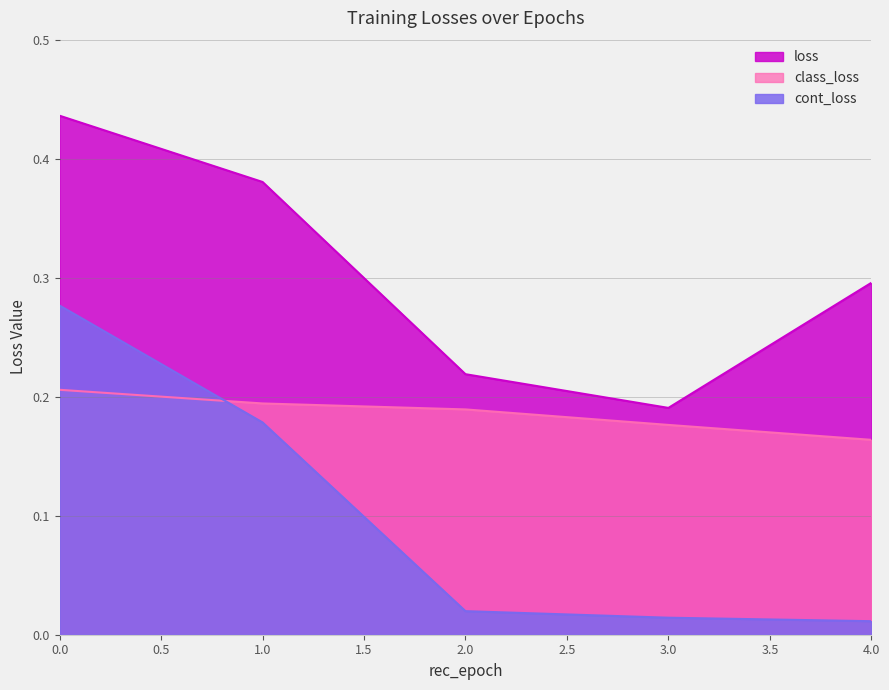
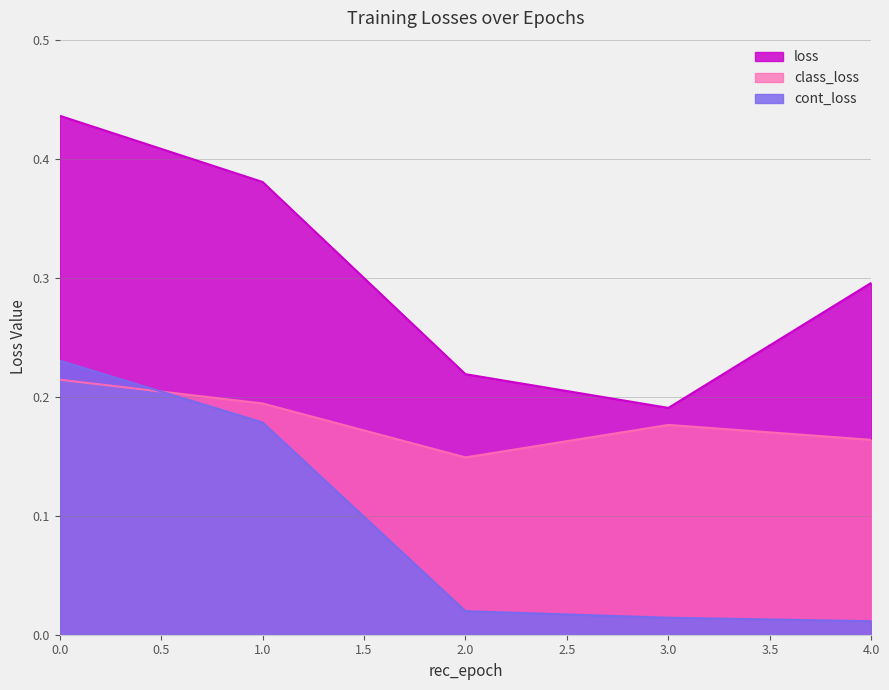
  {
    "loss": {
      "0.0": 0.437,
      "1.0": 0.381,
      "2.0": 0.219,
      "3.0": 0.191,
      "4.0": 0.296
    },
    "class_loss": {
-     "0.0": 0.206,
+     "0.0": 0.215,
      "1.0": 0.195,
-     "2.0": 0.190,
+     "2.0": 0.149,
      "3.0": 0.177,
      "4.0": 0.164
    },
    "cont_loss": {
-     "0.0": 0.277,
+     "0.0": 0.231,
      "1.0": 0.179,
      "2.0": 0.020,
      "3.0": 0.014,
      "4.0": 0.011
    }
  }
